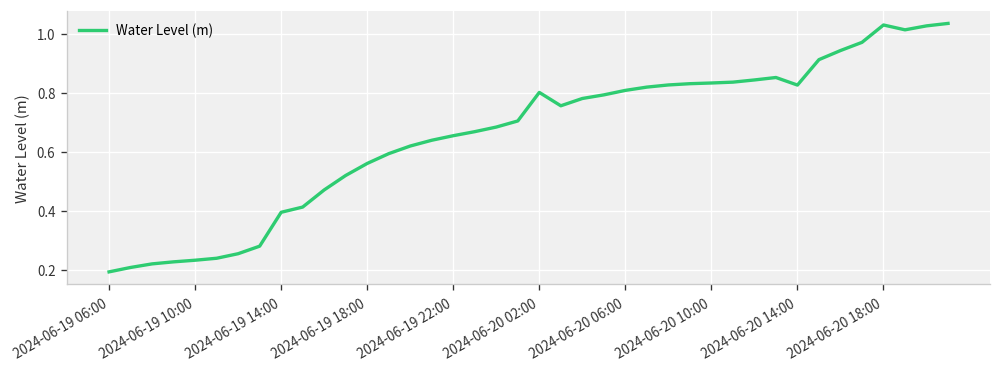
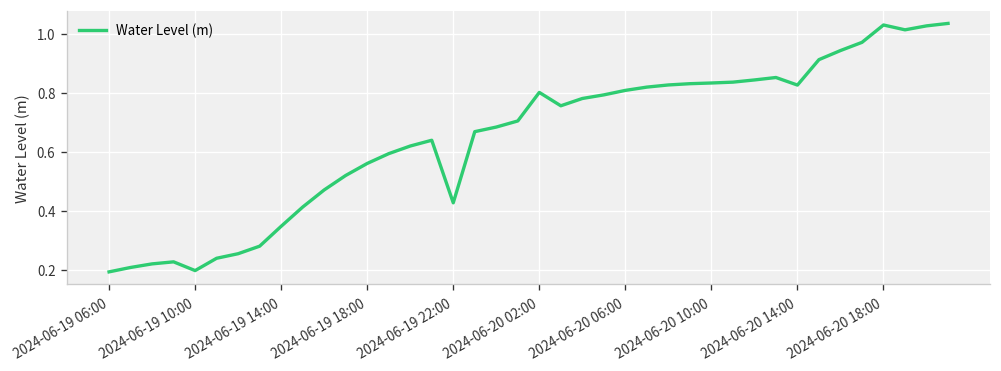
  {
    "2024-06-19 06:00": 0.19,
-   "2024-06-19 10:00": 0.23,
-   "2024-06-19 14:00": 0.39,
+   "2024-06-19 10:00": 0.20,
+   "2024-06-19 14:00": 0.35,
    "2024-06-19 18:00": 0.56,
-   "2024-06-19 22:00": 0.65,
+   "2024-06-19 22:00": 0.43,
    "2024-06-20 02:00": 0.80,
    "2024-06-20 06:00": 0.81,
    "2024-06-20 10:00": 0.83,
    "2024-06-20 14:00": 0.83,
    "2024-06-20 18:00": 1.03
  }
